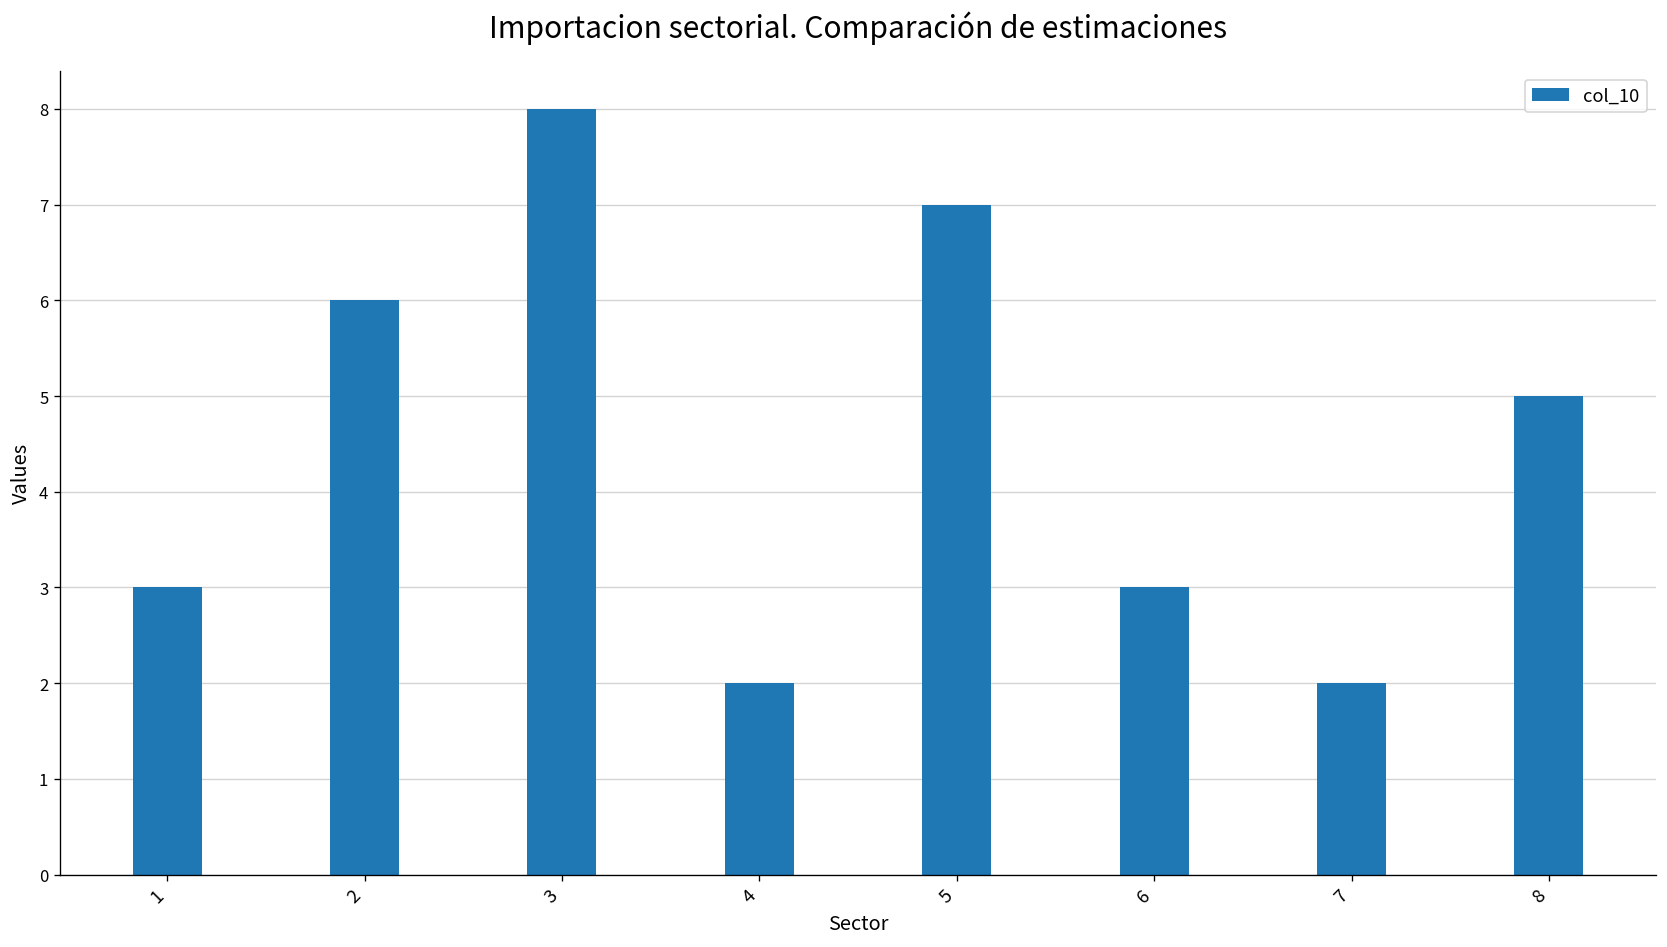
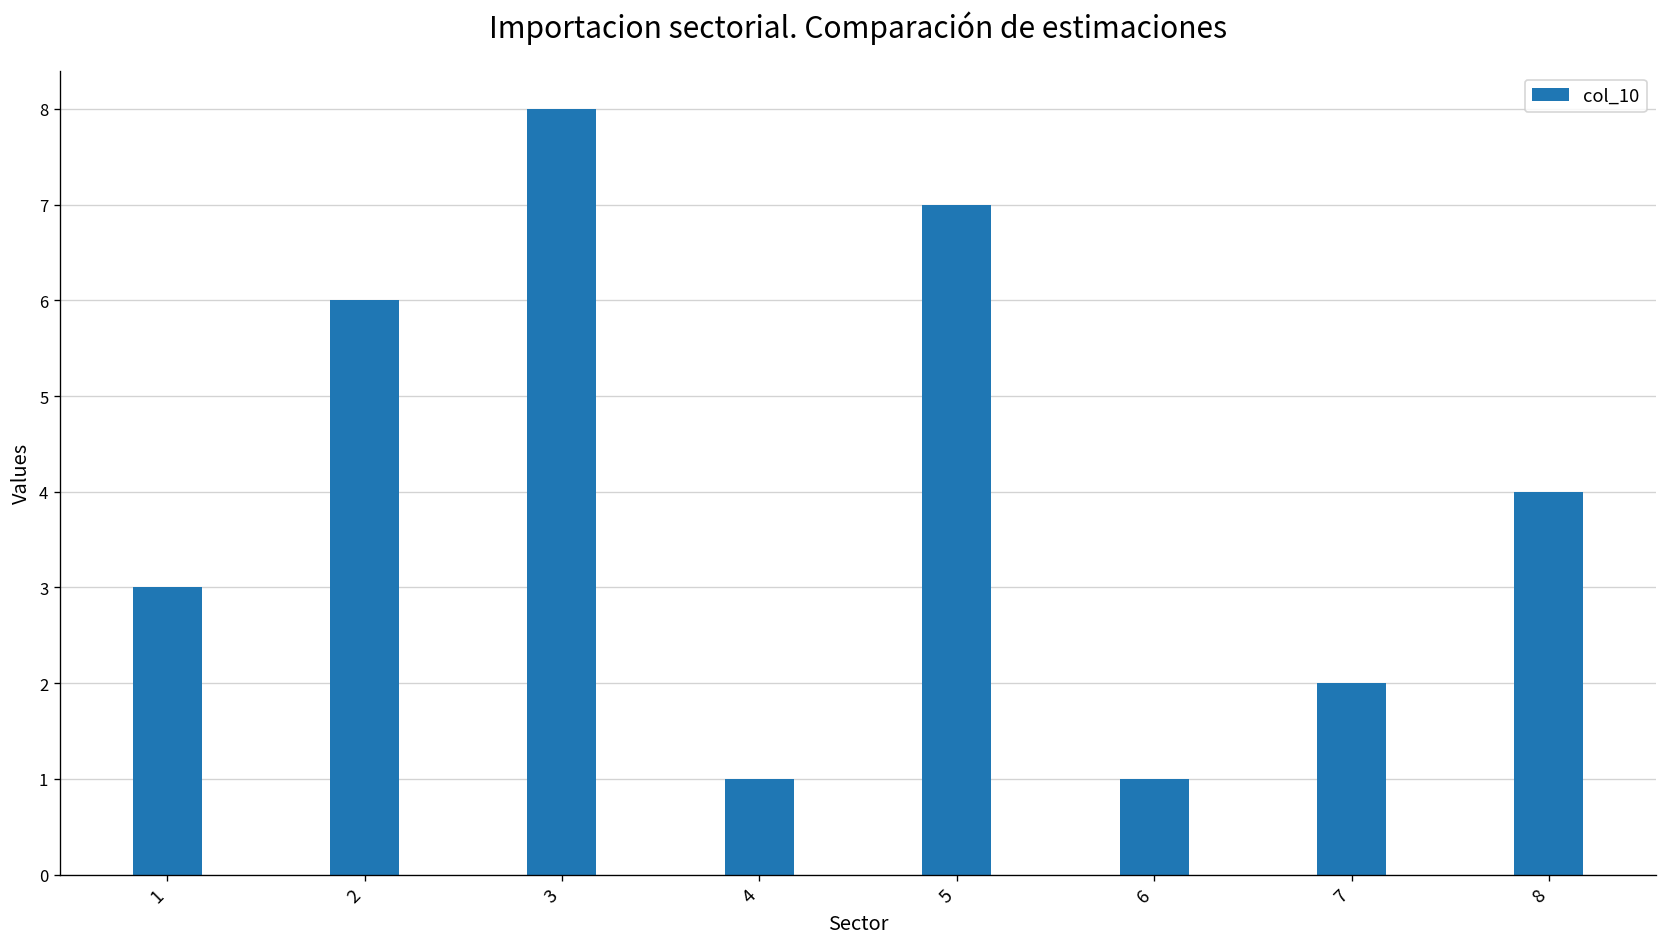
  {
    "1": 3,
    "2": 6,
    "3": 8,
-   "4": 2,
+   "4": 1,
    "5": 7,
-   "6": 3,
+   "6": 1,
    "7": 2,
-   "8": 5
+   "8": 4
  }
